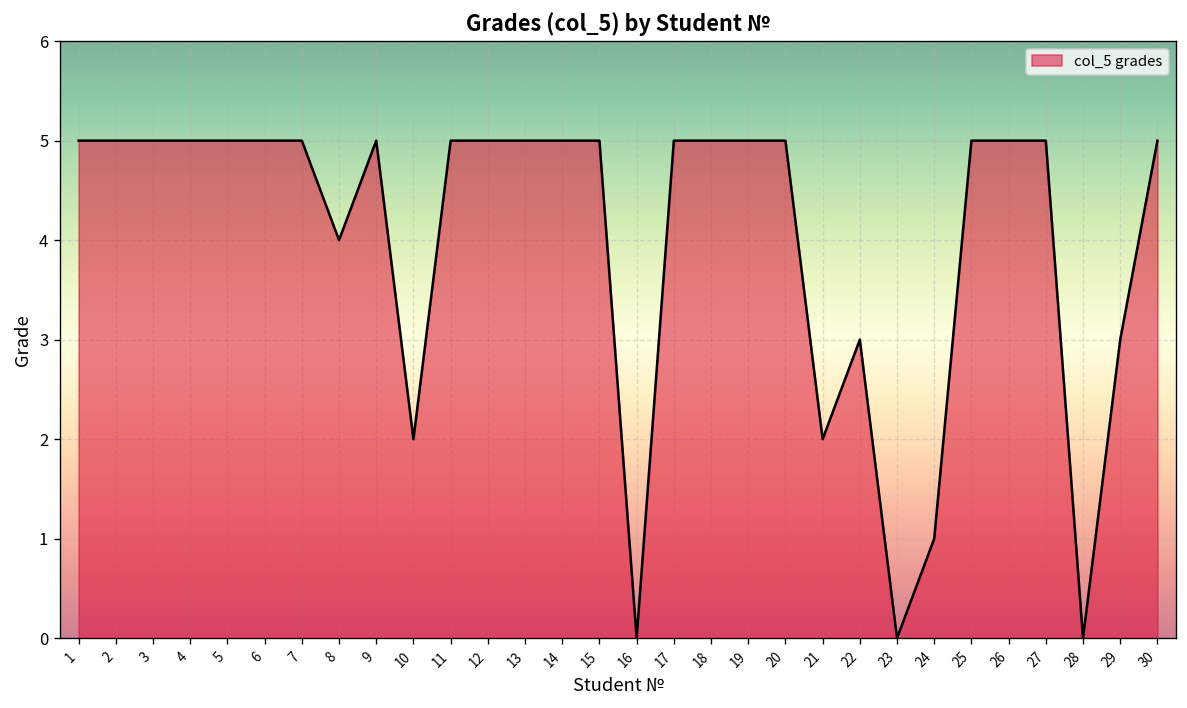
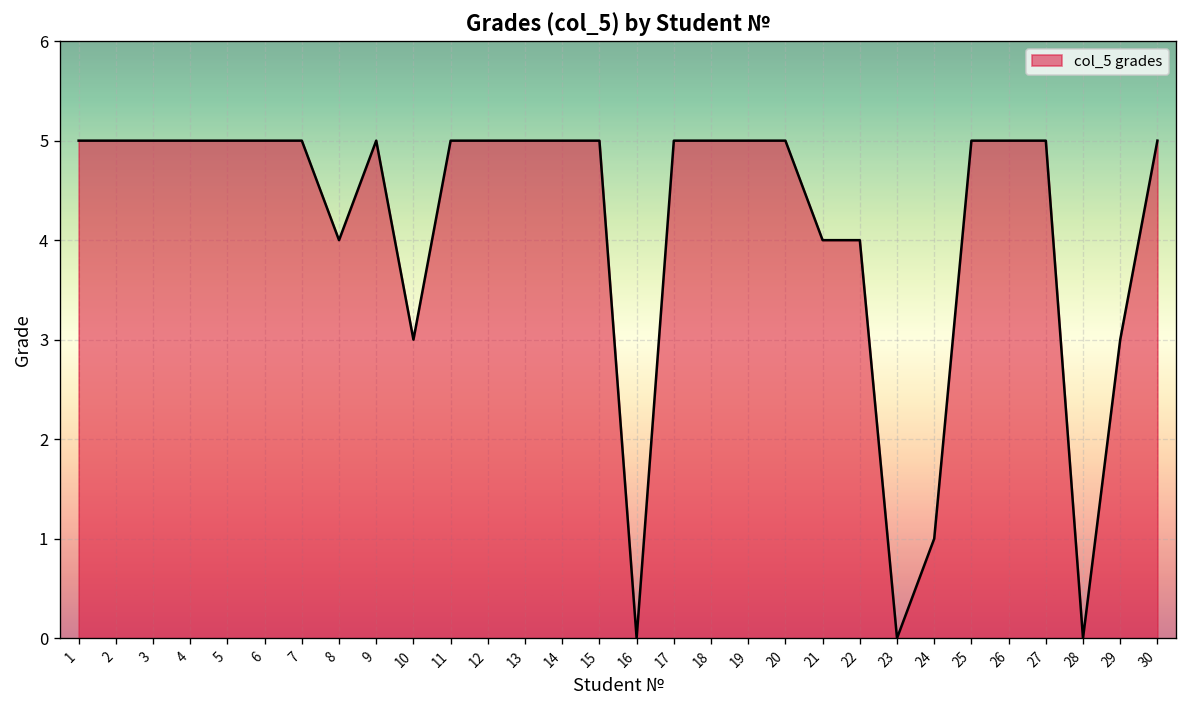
  {
    "1": 5,
    "2": 5,
    "3": 5,
    "4": 5,
    "5": 5,
    "6": 5,
    "7": 5,
    "8": 4,
    "9": 5,
-   "10": 2,
+   "10": 3,
    "11": 5,
    "12": 5,
    "13": 5,
    "14": 5,
    "15": 5,
    "16": 0,
    "17": 5,
    "18": 5,
    "19": 5,
    "20": 5,
-   "21": 2,
-   "22": 3,
+   "21": 4,
+   "22": 4,
    "23": 0,
    "24": 1,
    "25": 5,
    "26": 5,
    "27": 5,
    "28": 0,
    "29": 3,
    "30": 5
  }
